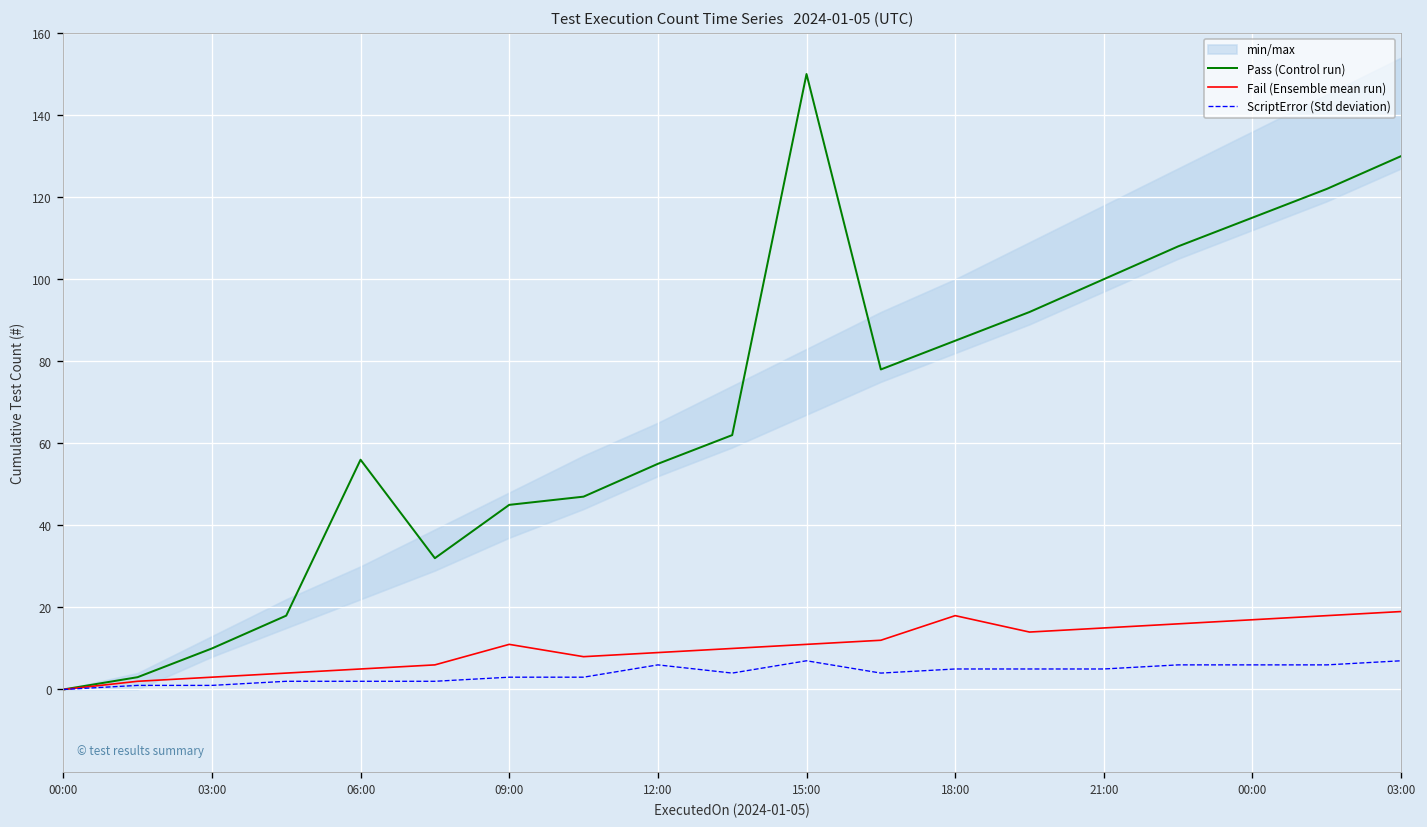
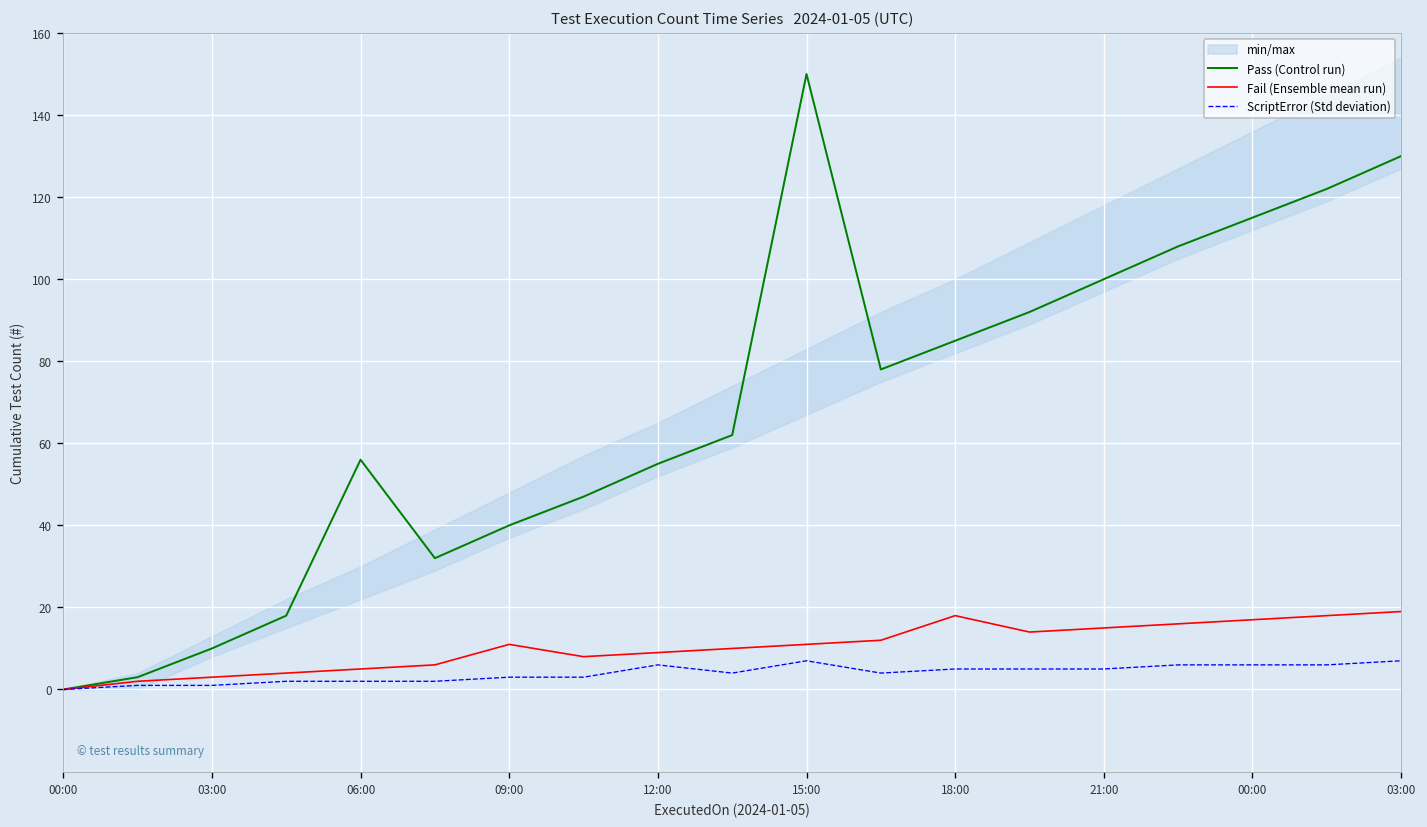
  {
    "Pass (Control run)": {
      "06:00": 56,
-     "09:00": 45,
+     "09:00": 40,
      "12:00": 55,
      "15:00": 150,
      "18:00": 85,
      "21:00": 100
    },
    "Fail (Ensemble mean run)": {
      "06:00": 5,
      "09:00": 11,
      "12:00": 9,
      "15:00": 11,
      "18:00": 18,
      "21:00": 15
    },
    "ScriptError (Std deviation)": {
      "06:00": 2,
      "09:00": 3,
      "12:00": 6,
      "15:00": 7,
      "18:00": 5,
      "21:00": 5
    }
  }
